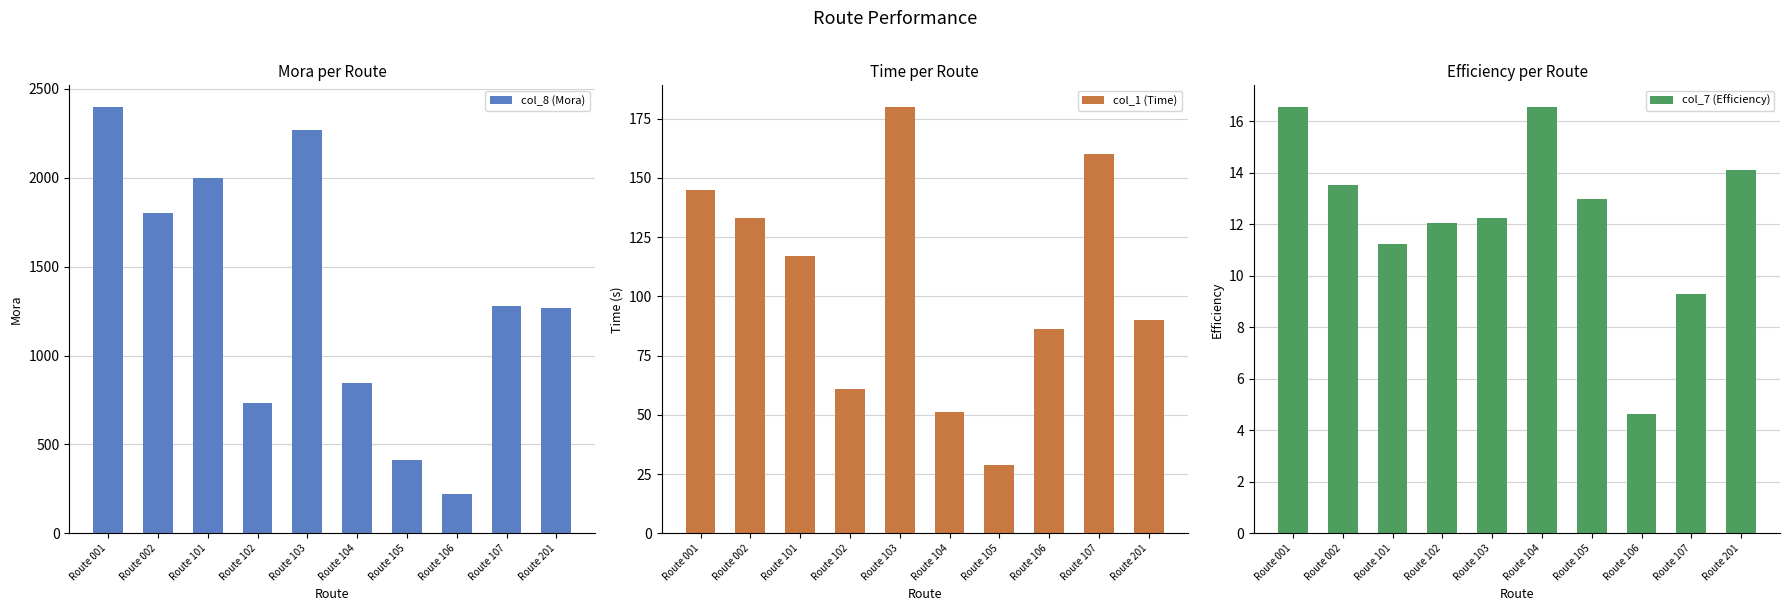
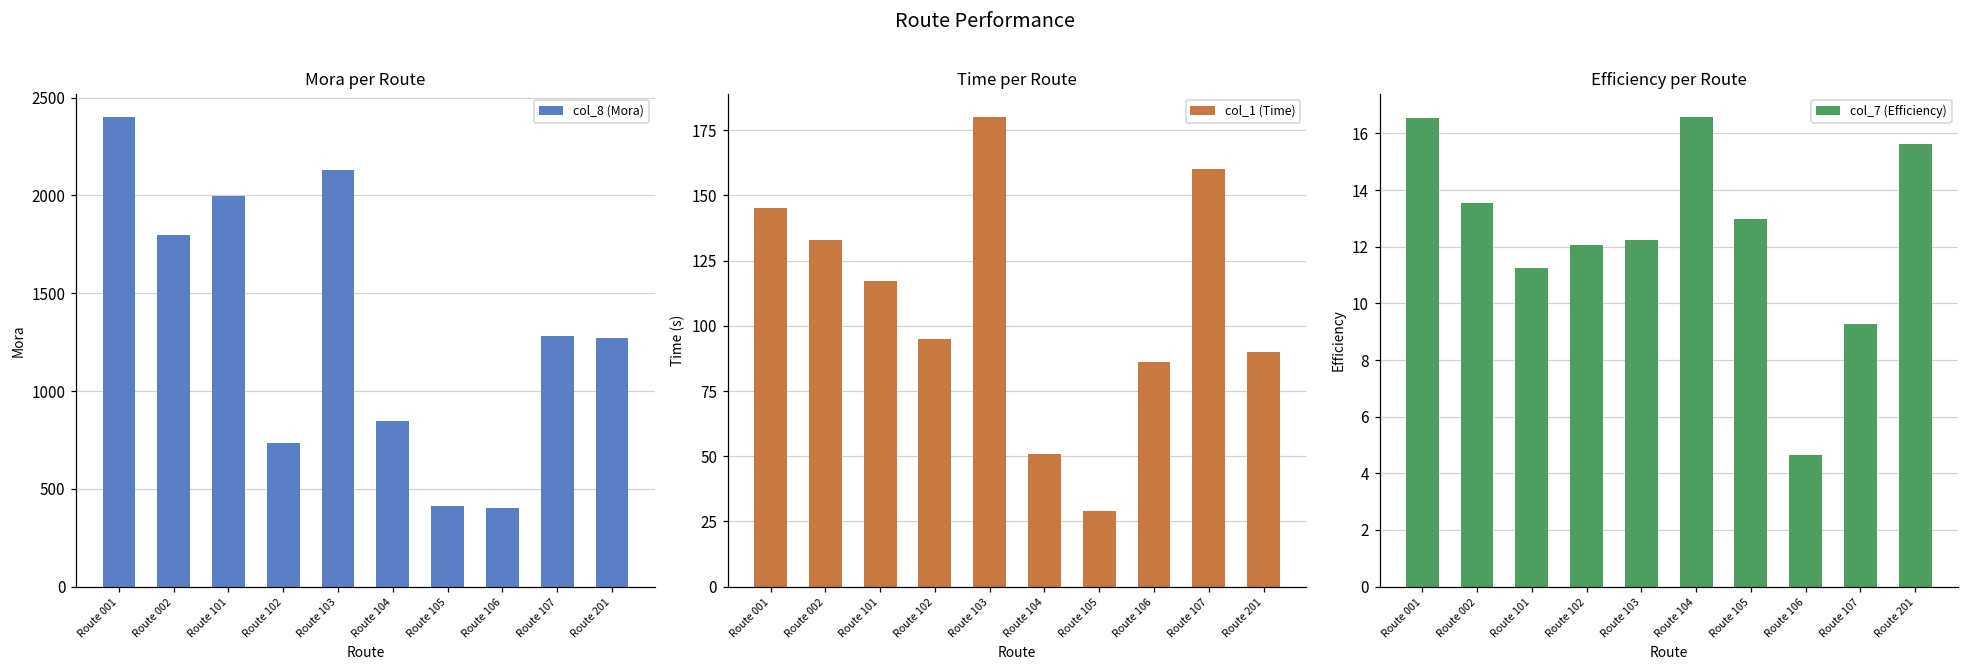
  {
    "Mora per Route": {
      "Route 001": 2400,
      "Route 002": 1800,
      "Route 101": 2000,
      "Route 102": 740,
-     "Route 103": 2270,
+     "Route 103": 2130,
      "Route 104": 850,
      "Route 105": 410,
-     "Route 106": 220,
+     "Route 106": 400,
      "Route 107": 1280,
      "Route 201": 1270
    },
    "Time per Route": {
      "Route 001": 145,
      "Route 002": 133,
      "Route 101": 117,
-     "Route 102": 61,
+     "Route 102": 95,
      "Route 103": 180,
      "Route 104": 51,
      "Route 105": 29,
      "Route 106": 86,
      "Route 107": 160,
      "Route 201": 90
    },
    "Efficiency per Route": {
      "Route 001": 16.6,
      "Route 002": 13.5,
      "Route 101": 11.2,
      "Route 102": 12.1,
      "Route 103": 12.3,
      "Route 104": 16.6,
      "Route 105": 13.0,
      "Route 106": 4.7,
      "Route 107": 9.3,
-     "Route 201": 14.1
+     "Route 201": 15.6
    }
  }
